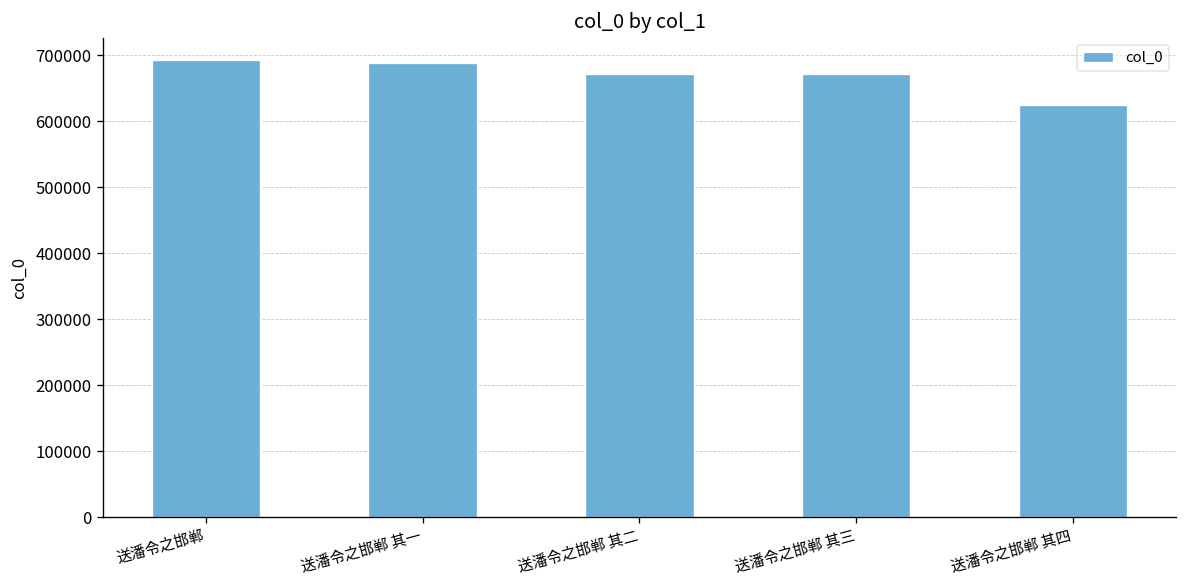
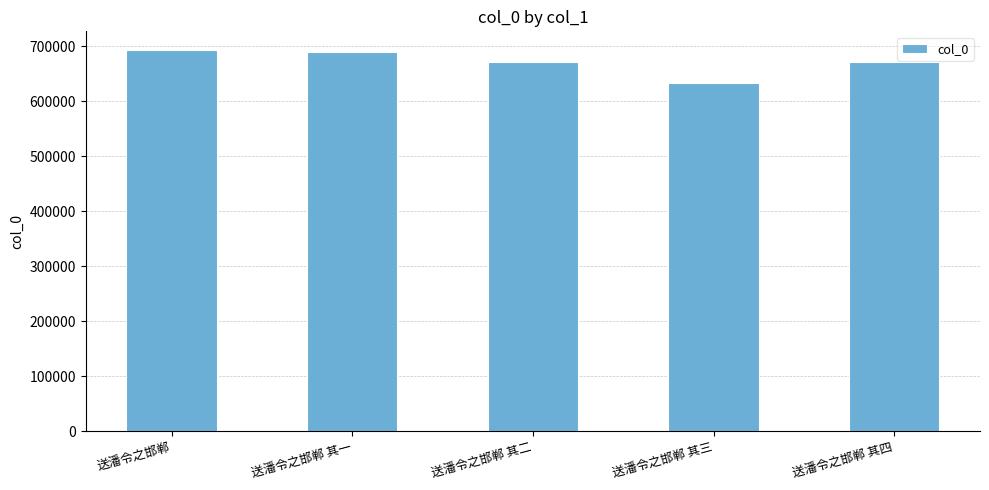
  {
    "送潘令之邯郸": 690000,
    "送潘令之邯郸 其一": 690000,
    "送潘令之邯郸 其二": 670000,
-   "送潘令之邯郸 其三": 670000,
-   "送潘令之邯郸 其四": 620000
+   "送潘令之邯郸 其三": 630000,
+   "送潘令之邯郸 其四": 670000
  }
